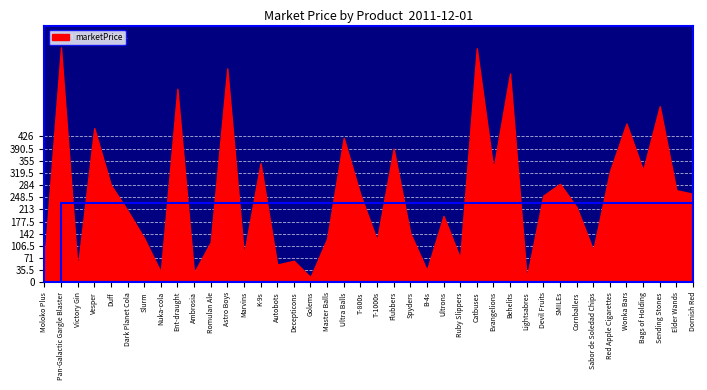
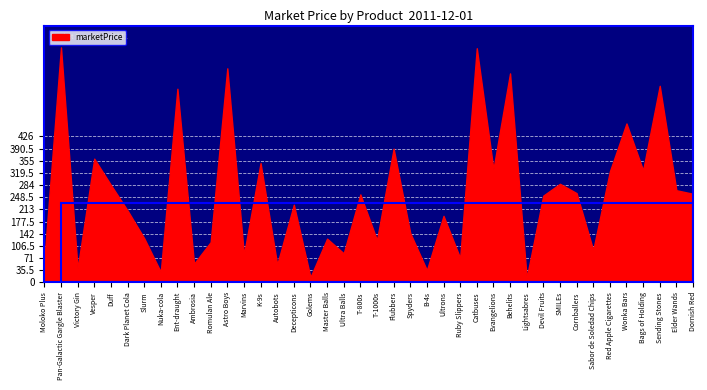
  {
    "Moloko Plus": 70,
    "Victory Gin": 40,
-   "Vesper": 450,
+   "Vesper": 360,
    "Duff": 280,
    "Dark Planet Cola": 210,
    "Slurm": 130,
    "Nuka-cola": 30,
    "Ent-draught": 570,
-   "Ambrosia": 30,
+   "Ambrosia": 50,
    "Romulan Ale": 120,
    "Astro Boys": 630,
    "Marvins": 80,
    "K-9s": 350,
    "Autobots": 50,
-   "Decepticons": 60,
+   "Decepticons": 230,
    "Golems": 20,
    "Master Balls": 130,
-   "Ultra Balls": 420,
+   "Ultra Balls": 80,
    "T-800s": 260,
    "T-1000s": 120,
    "Flubbers": 390,
    "Spyders": 140,
    "B-4s": 40,
    "Ultrons": 190,
    "Ruby Slippers": 70,
    "Catbuses": 680,
    "Evangelions": 330,
    "Behelits": 610,
    "Lightsabres": 10,
    "Devil Fruits": 250,
    "SMILEs": 290,
-   "Cornballers": 220,
+   "Cornballers": 260,
    "Sabor de Soledad Chips": 90,
    "Red Apple Cigarettes": 320,
    "Wonka Bars": 460,
    "Bags of Holding": 330,
-   "Sending Stones": 510,
+   "Sending Stones": 570,
    "Elder Wands": 270,
    "Dornish Red": 260
  }
